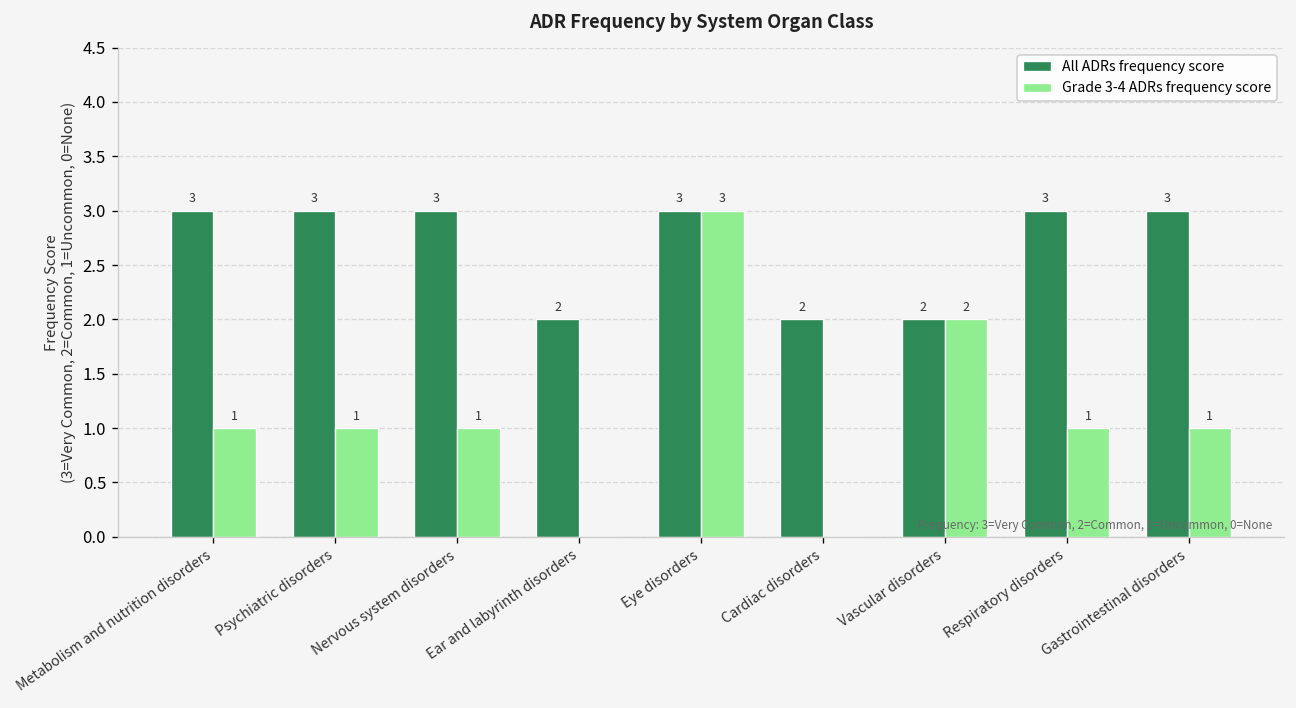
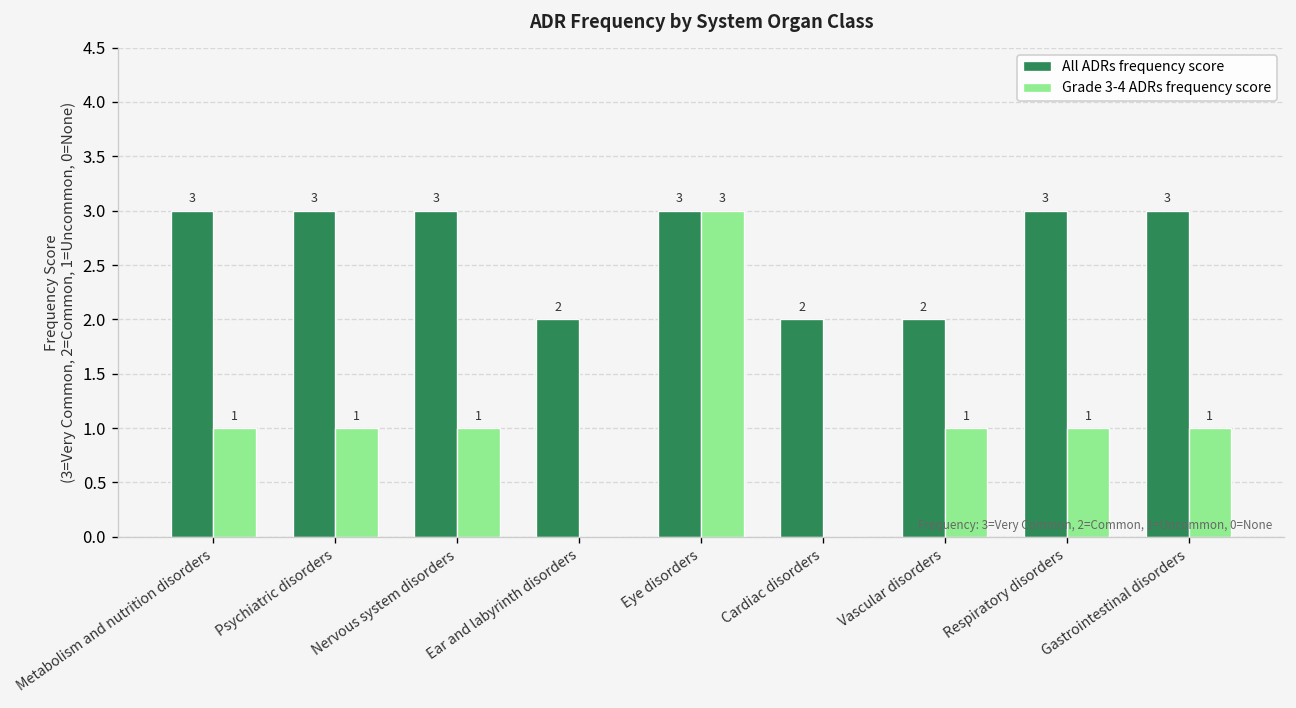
  {
    "All ADRs frequency score": {
      "Metabolism and nutrition disorders": 3,
      "Psychiatric disorders": 3,
      "Nervous system disorders": 3,
      "Ear and labyrinth disorders": 2,
      "Eye disorders": 3,
      "Cardiac disorders": 2,
      "Vascular disorders": 2,
      "Respiratory disorders": 3,
      "Gastrointestinal disorders": 3
    },
    "Grade 3-4 ADRs frequency score": {
      "Metabolism and nutrition disorders": 1,
      "Psychiatric disorders": 1,
      "Nervous system disorders": 1,
      "Eye disorders": 3,
-     "Vascular disorders": 2,
+     "Vascular disorders": 1,
      "Respiratory disorders": 1,
      "Gastrointestinal disorders": 1
    }
  }
